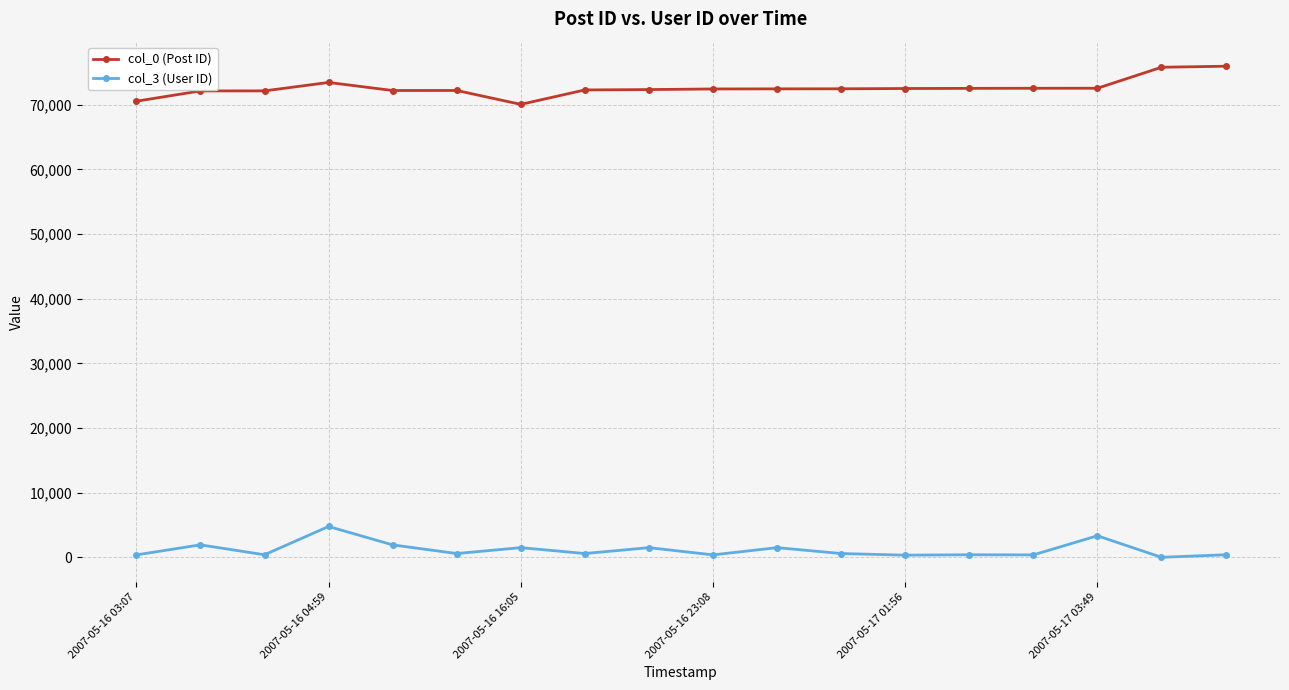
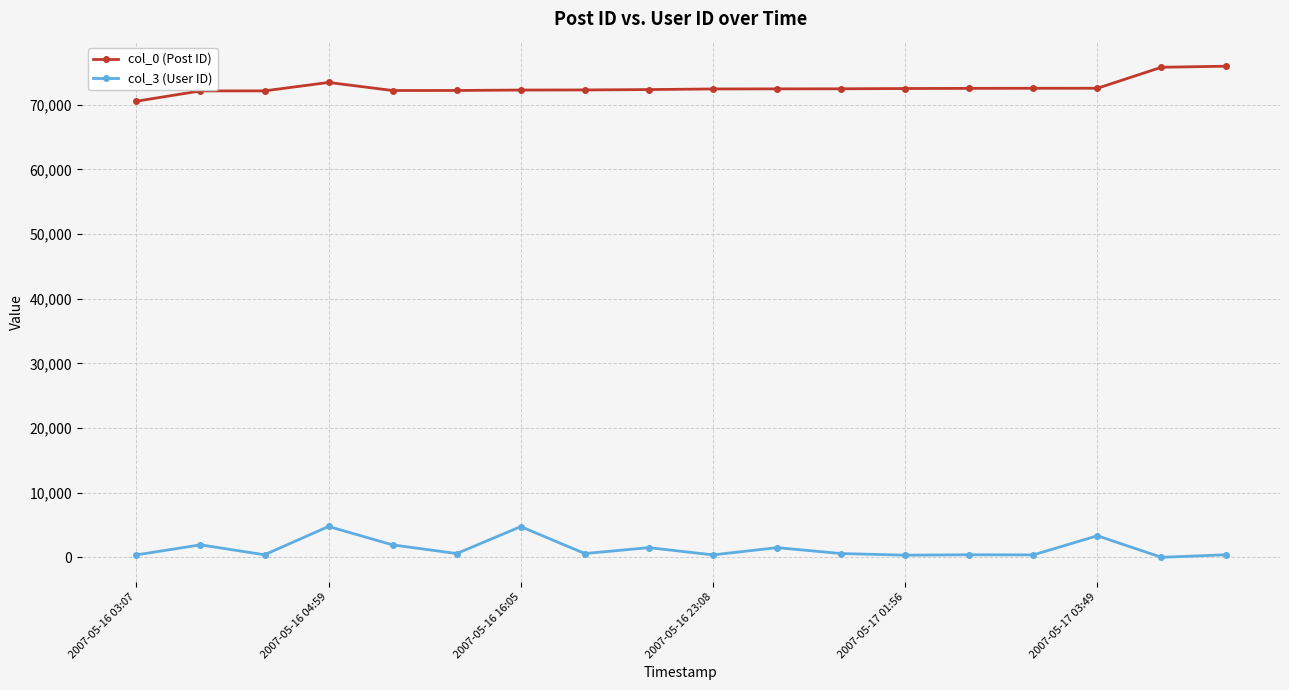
  {
    "col_0 (Post ID)": {
      "2007-05-16 03:07": "71,000",
      "2007-05-16 04:59": "73,000",
-     "2007-05-16 16:05": "70,000",
+     "2007-05-16 16:05": "72,000",
      "2007-05-16 23:08": "72,000",
      "2007-05-17 01:56": "73,000",
      "2007-05-17 03:49": "73,000"
    },
    "col_3 (User ID)": {
      "2007-05-16 03:07": "0",
      "2007-05-16 04:59": "5,000",
-     "2007-05-16 16:05": "1,000",
+     "2007-05-16 16:05": "5,000",
      "2007-05-16 23:08": "0",
      "2007-05-17 01:56": "0",
      "2007-05-17 03:49": "3,000"
    }
  }
